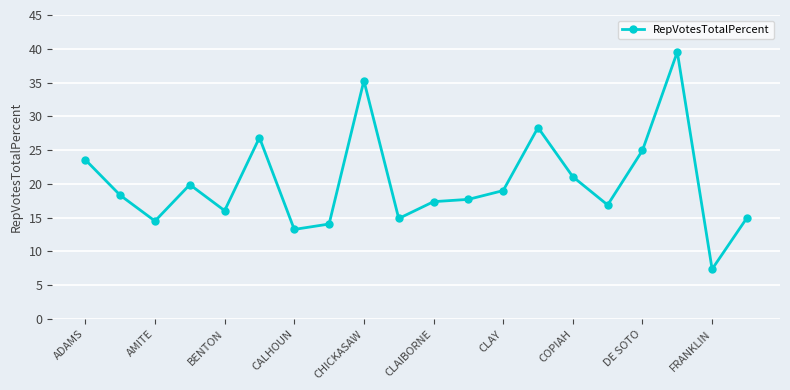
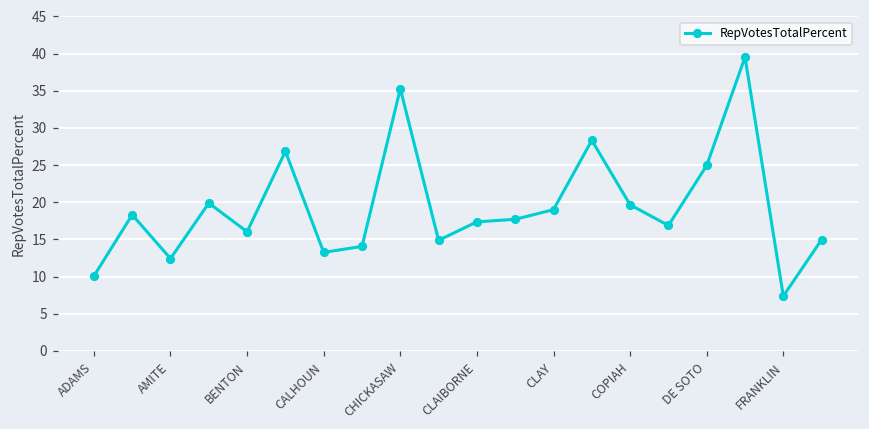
  {
-   "ADAMS": 24,
-   "AMITE": 15,
+   "ADAMS": 10,
+   "AMITE": 12,
    "BENTON": 16,
    "CALHOUN": 13,
    "CHICKASAW": 35,
    "CLAIBORNE": 17,
    "CLAY": 19,
-   "COPIAH": 21,
+   "COPIAH": 20,
    "DE SOTO": 25,
    "FRANKLIN": 7
  }
